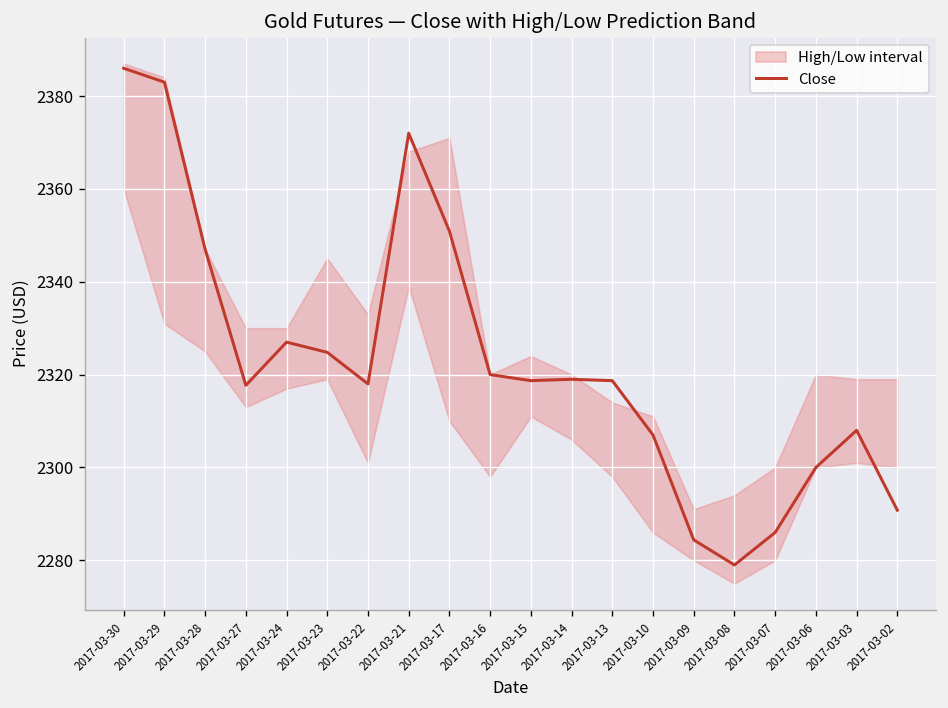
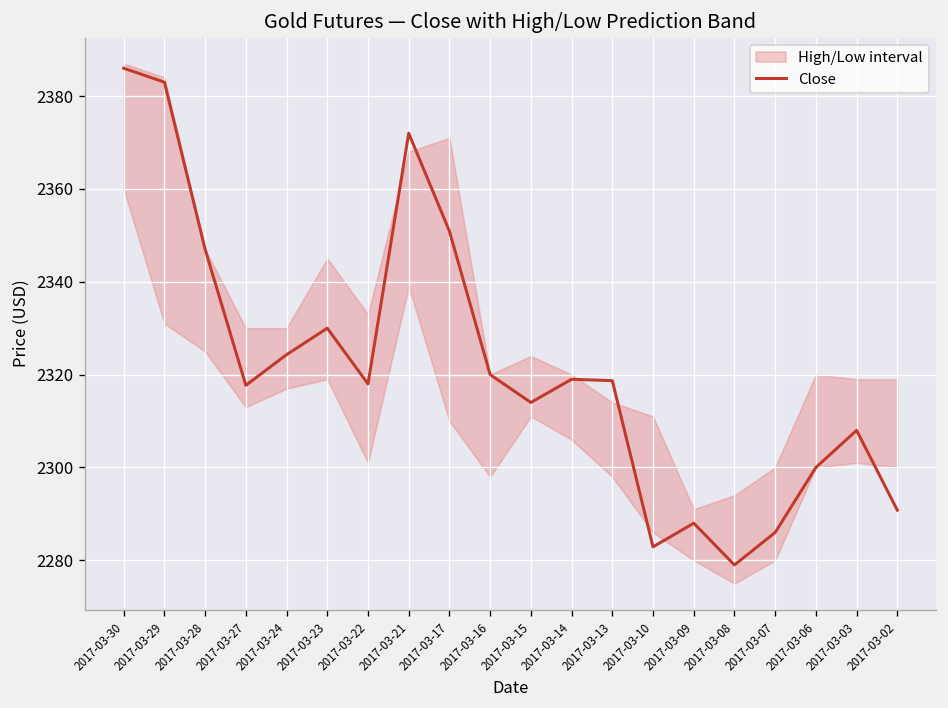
  {
    "Close": {
      "2017-03-30": 2386,
      "2017-03-29": 2383,
      "2017-03-27": 2318,
-     "2017-03-24": 2327,
-     "2017-03-23": 2325,
+     "2017-03-24": 2324,
+     "2017-03-23": 2330,
      "2017-03-22": 2318,
      "2017-03-21": 2372,
      "2017-03-17": 2351,
-     "2017-03-15": 2319,
+     "2017-03-15": 2314,
      "2017-03-14": 2319,
      "2017-03-13": 2319,
-     "2017-03-10": 2307,
-     "2017-03-09": 2284,
+     "2017-03-10": 2283,
+     "2017-03-09": 2288,
      "2017-03-08": 2279,
      "2017-03-07": 2286,
      "2017-03-06": 2300,
      "2017-03-03": 2308,
      "2017-03-02": 2291
    }
  }
